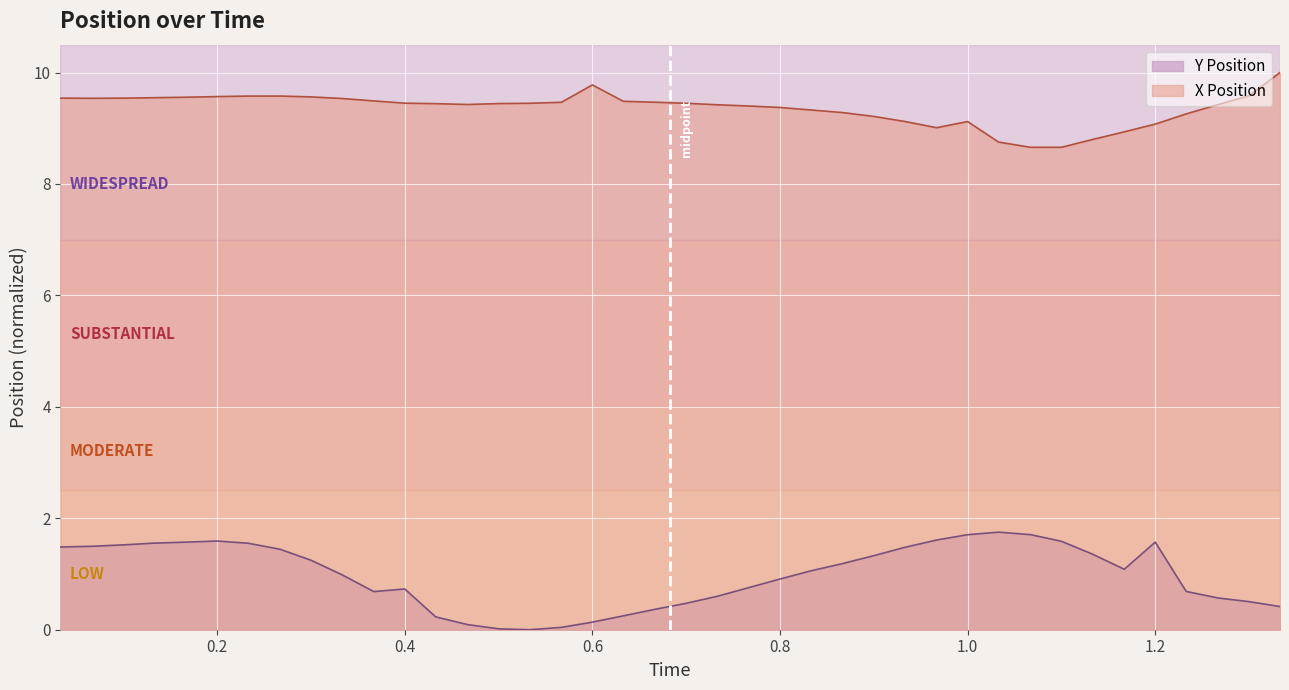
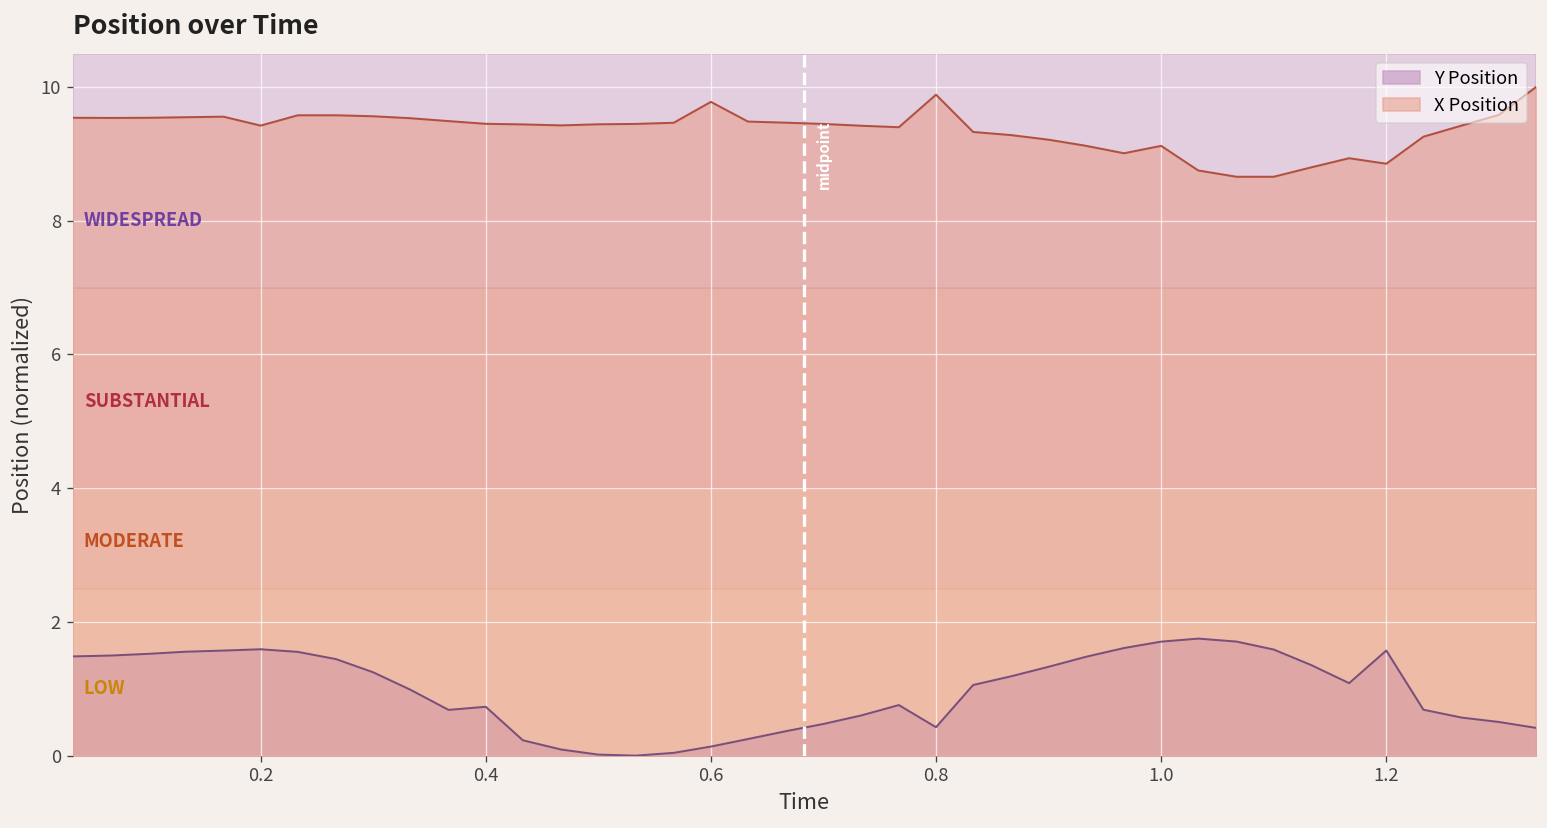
  {
    "Y Position": {
      "0.2": 1.6,
      "0.4": 0.7,
      "0.6": 0.1,
-     "0.8": 0.9,
+     "0.8": 0.4,
      "1.0": 1.7,
      "1.2": 1.6
    },
    "X Position": {
-     "0.2": 9.6,
+     "0.2": 9.4,
      "0.4": 9.4,
      "0.6": 9.8,
-     "0.8": 9.4,
+     "0.8": 9.9,
      "1.0": 9.1,
-     "1.2": 9.1
+     "1.2": 8.9
    }
  }
